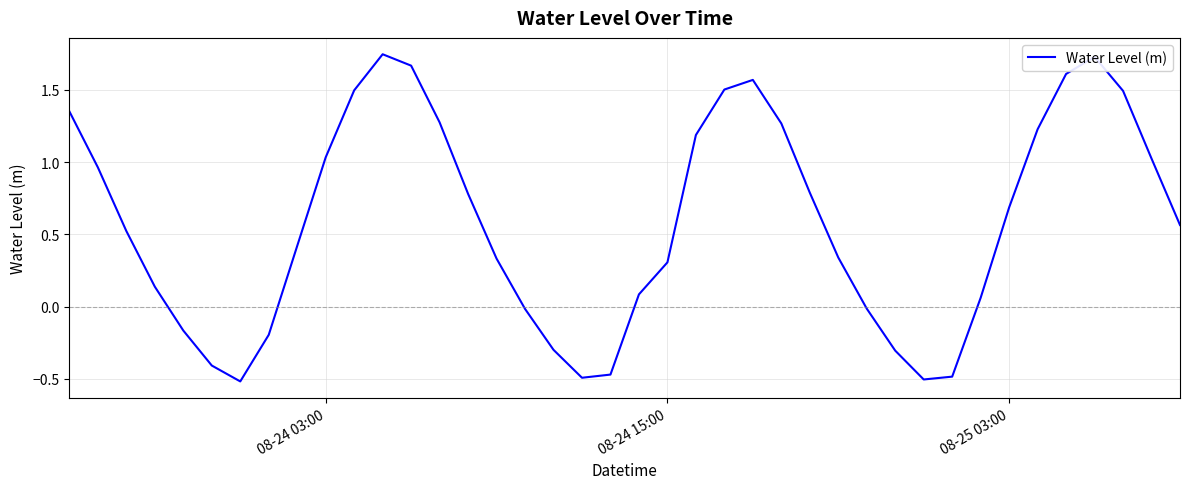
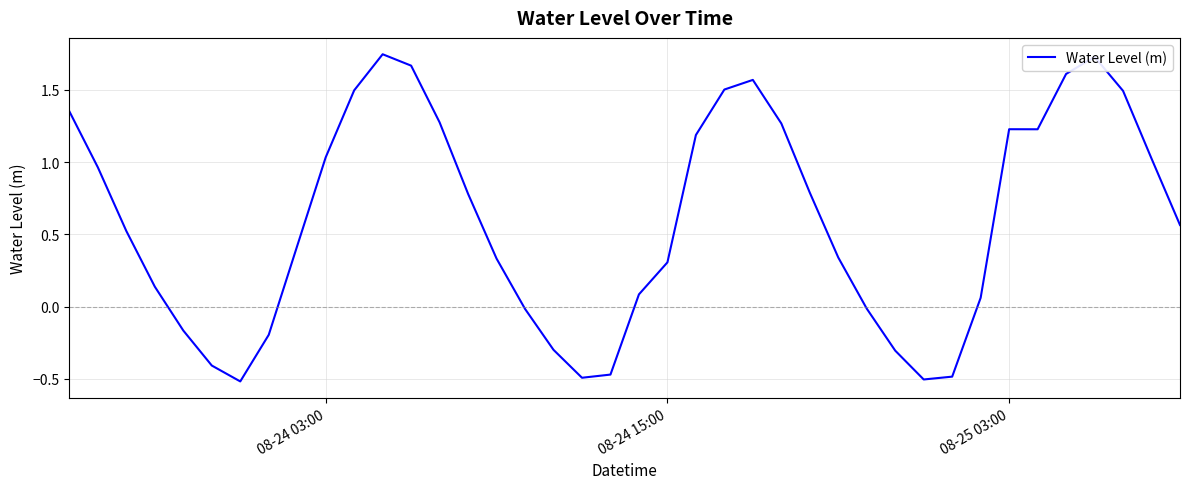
  {
    "08-24 03:00": 1.03,
    "08-24 15:00": 0.31,
-   "08-25 03:00": 0.69
+   "08-25 03:00": 1.23
  }
